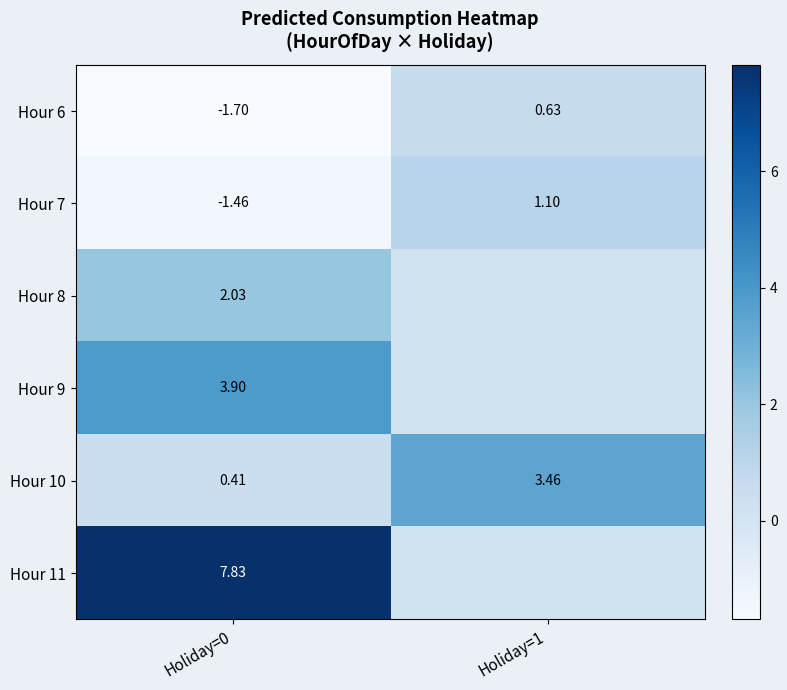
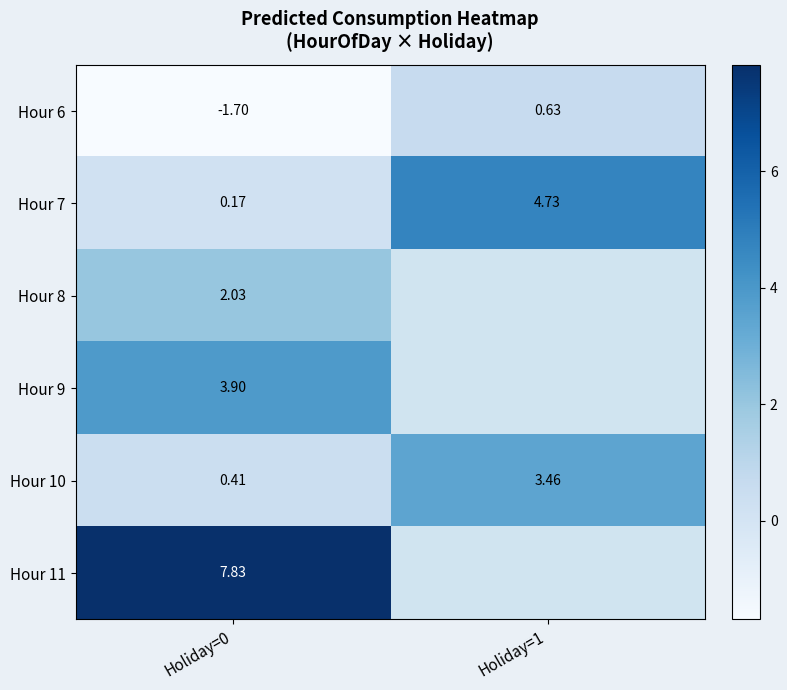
  {
    "Hour 6": {
      "Holiday=0": -1.70,
      "Holiday=1": 0.63
    },
    "Hour 7": {
-     "Holiday=0": -1.46,
-     "Holiday=1": 1.10
+     "Holiday=0": 0.17,
+     "Holiday=1": 4.73
    },
    "Hour 8": {
      "Holiday=0": 2.03
    },
    "Hour 9": {
      "Holiday=0": 3.90
    },
    "Hour 10": {
      "Holiday=0": 0.41,
      "Holiday=1": 3.46
    },
    "Hour 11": {
      "Holiday=0": 7.83
    }
  }
